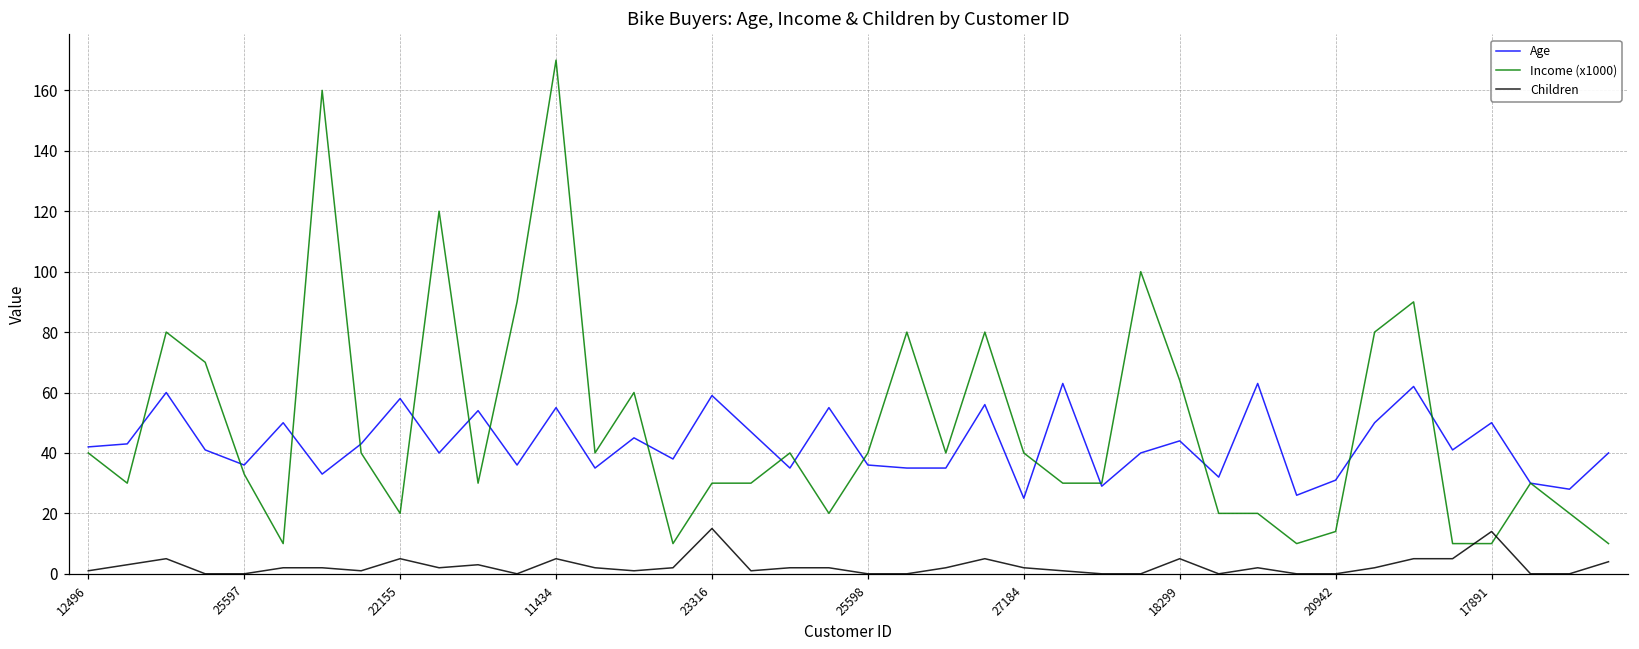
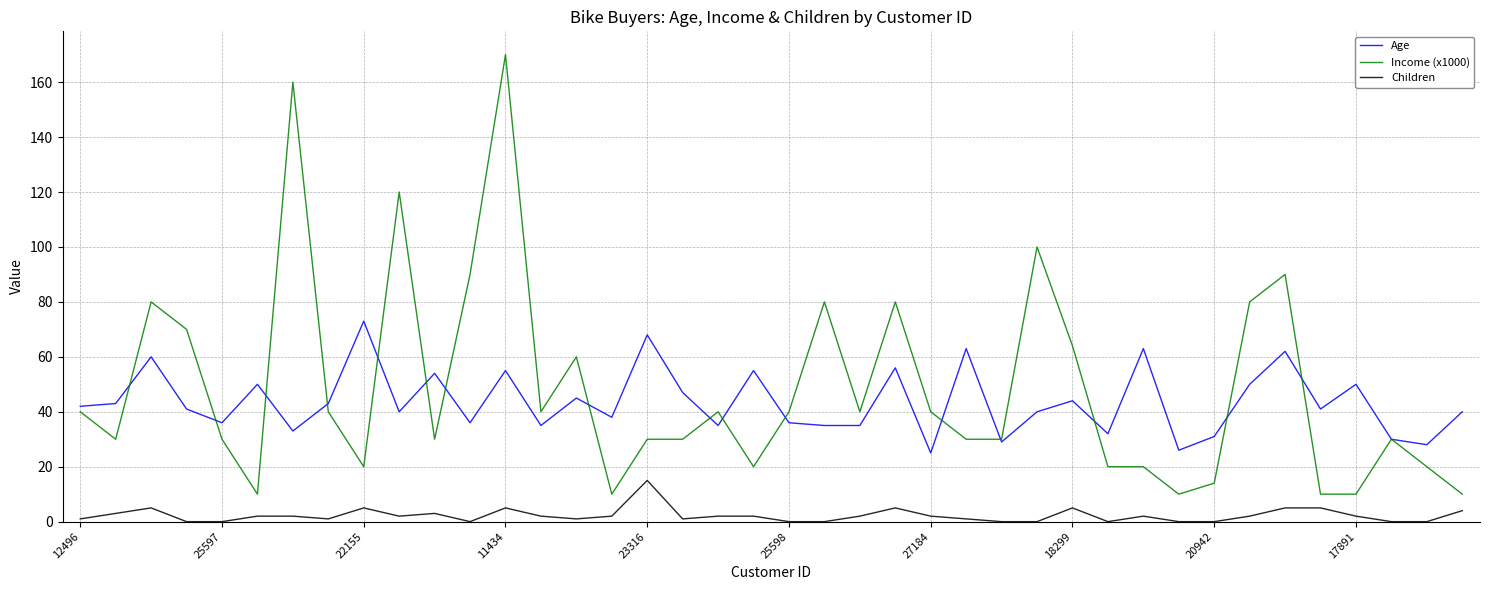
  {
    "Age": {
      "12496": 42,
      "25597": 36,
-     "22155": 58,
+     "22155": 73,
      "11434": 55,
-     "23316": 59,
+     "23316": 68,
      "25598": 36,
      "27184": 25,
      "18299": 44,
      "20942": 31,
      "17891": 50
    },
    "Income (x1000)": {
      "12496": 40,
-     "25597": 33,
+     "25597": 30,
      "22155": 20,
      "11434": 170,
      "23316": 30,
      "25598": 40,
      "27184": 40,
      "18299": 64,
      "20942": 14,
      "17891": 10
    },
    "Children": {
      "12496": 1,
      "25597": 0,
      "22155": 5,
      "11434": 5,
      "23316": 15,
      "25598": 0,
      "27184": 2,
      "18299": 5,
      "20942": 0,
-     "17891": 14
+     "17891": 2
    }
  }
